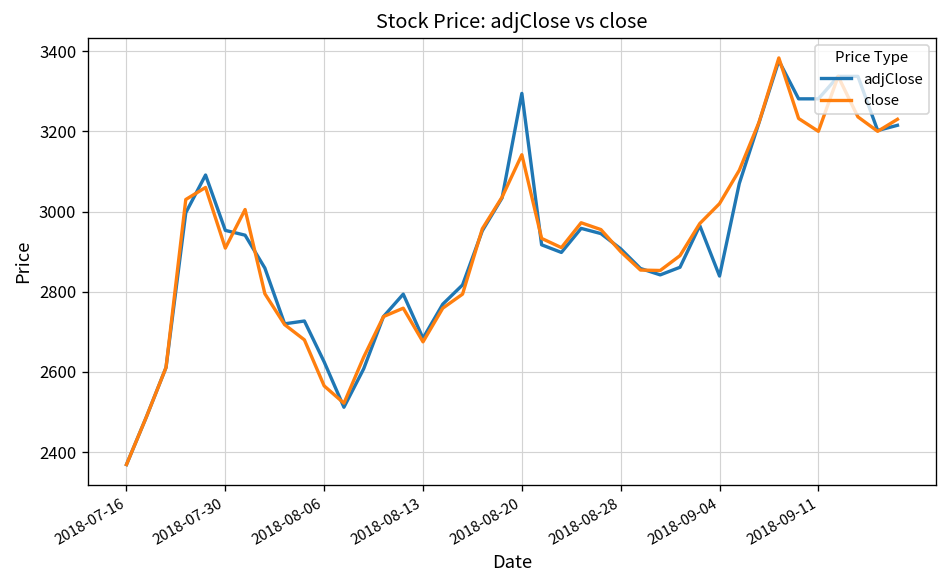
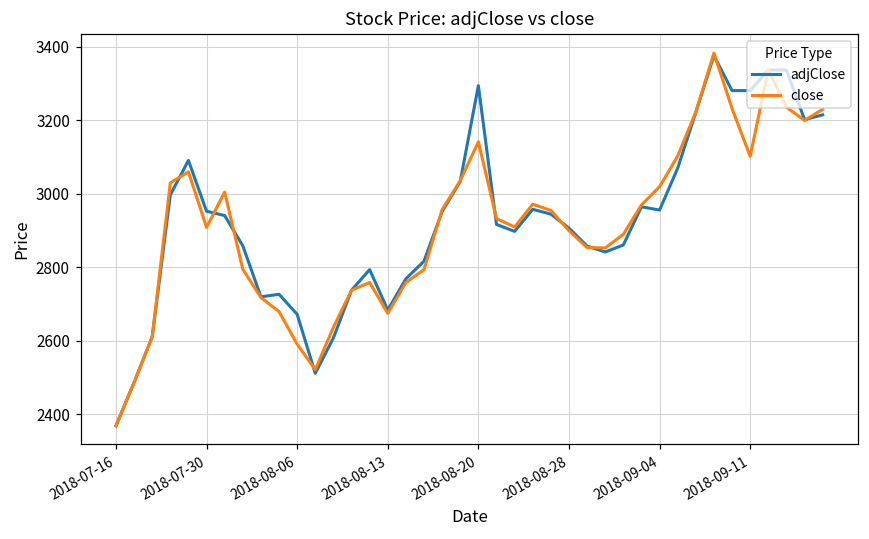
  {
    "adjClose": {
      "2018-07-30": 2950,
-     "2018-08-06": 2630,
+     "2018-08-06": 2670,
      "2018-08-13": 2680,
      "2018-08-20": 3290,
-     "2018-09-04": 2840
+     "2018-09-04": 2960
    },
    "close": {
      "2018-07-30": 2910,
-     "2018-08-06": 2570,
+     "2018-08-06": 2590,
      "2018-08-13": 2680,
      "2018-08-20": 3140,
      "2018-09-04": 3020,
-     "2018-09-11": 3200
+     "2018-09-11": 3100
    }
  }
